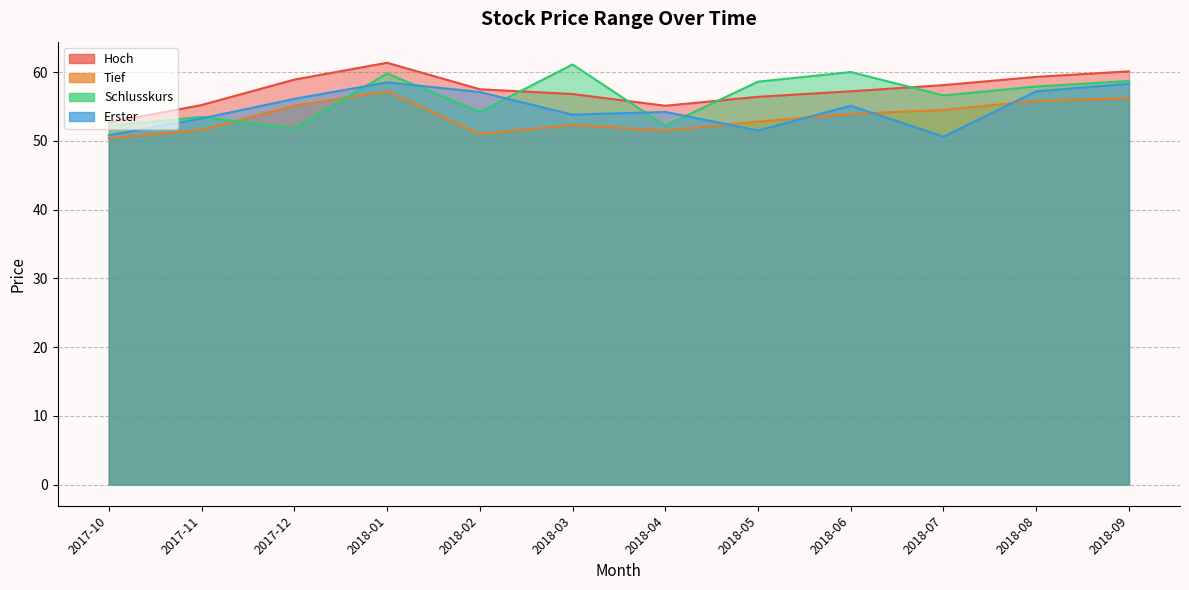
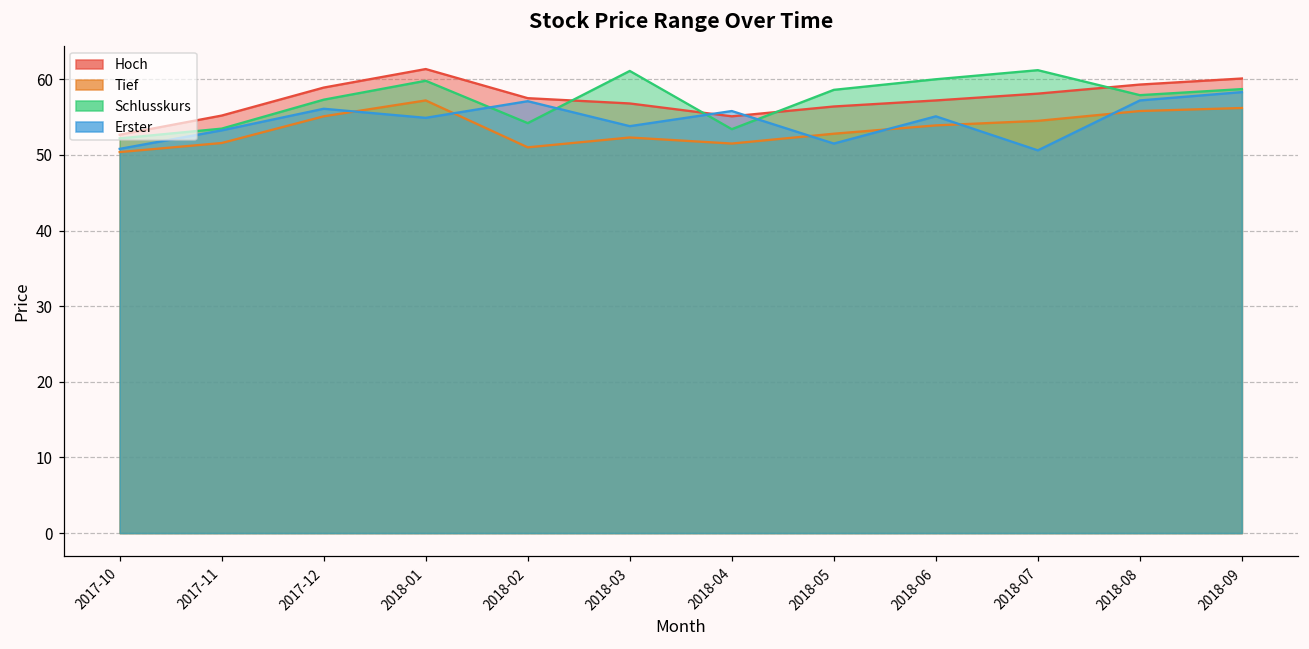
  {
    "Schlusskurs": {
-     "2017-12": 52,
+     "2017-12": 57,
      "2018-01": 60,
      "2018-02": 54,
      "2018-03": 61,
-     "2018-04": 52,
+     "2018-04": 53,
      "2018-05": 59,
      "2018-06": 60,
-     "2018-07": 57,
+     "2018-07": 61,
      "2018-08": 58,
      "2018-09": 59
    },
    "Erster": {
      "2017-10": 51,
      "2017-12": 56,
-     "2018-01": 59,
+     "2018-01": 55,
      "2018-02": 57,
      "2018-03": 54,
-     "2018-04": 54,
+     "2018-04": 56,
      "2018-05": 52,
      "2018-06": 55,
      "2018-07": 51,
      "2018-08": 57,
      "2018-09": 58
    }
  }
